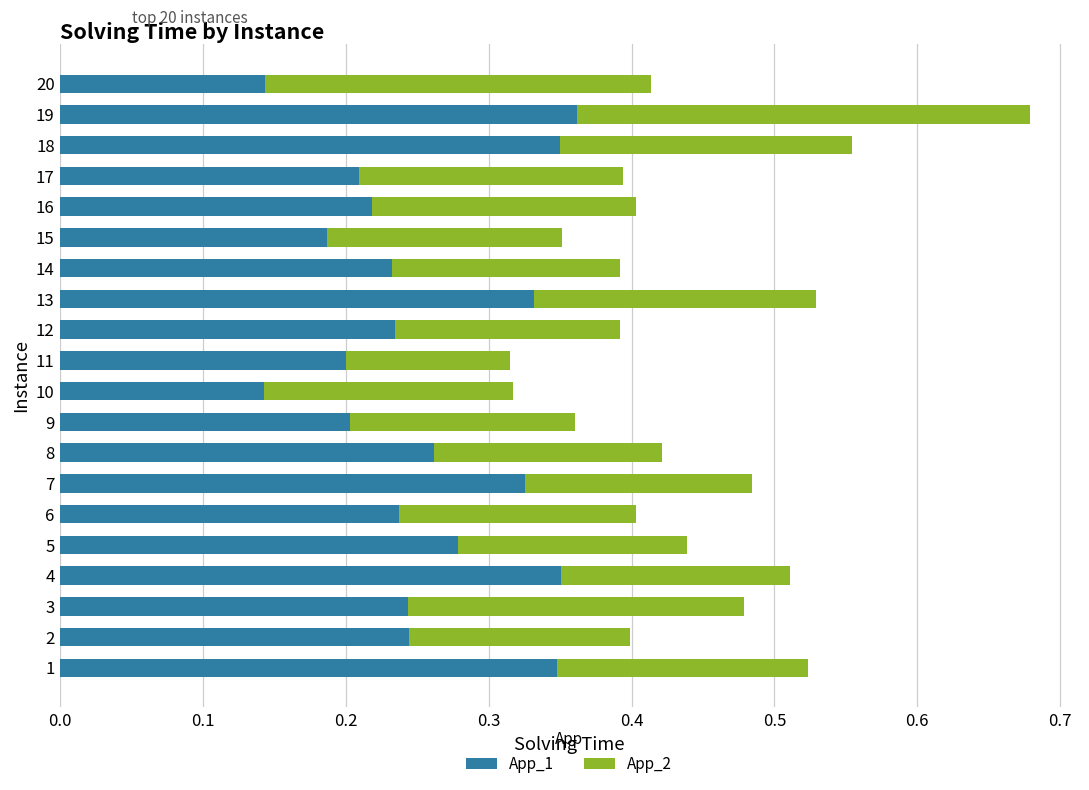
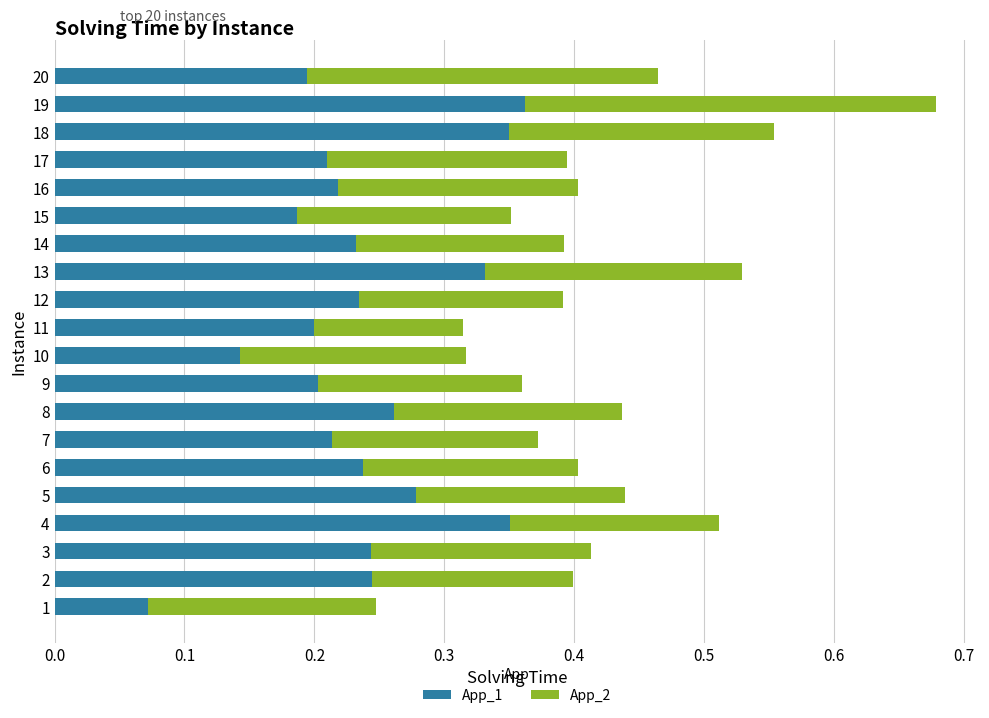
  {
    "App_1": {
-     "20": 0.144,
+     "20": 0.194,
      "19": 0.362,
      "18": 0.350,
      "17": 0.209,
      "16": 0.218,
      "15": 0.187,
      "14": 0.232,
      "13": 0.332,
      "12": 0.234,
      "11": 0.200,
      "10": 0.143,
      "9": 0.203,
      "8": 0.262,
-     "7": 0.325,
+     "7": 0.213,
      "6": 0.237,
      "5": 0.278,
      "4": 0.351,
      "3": 0.243,
      "2": 0.245,
-     "1": 0.348
+     "1": 0.072
    },
    "App_2": {
      "20": 0.270,
      "19": 0.317,
      "18": 0.204,
      "17": 0.185,
      "16": 0.185,
      "15": 0.164,
      "14": 0.160,
      "13": 0.197,
      "12": 0.157,
      "11": 0.115,
      "10": 0.174,
      "9": 0.157,
-     "8": 0.160,
+     "8": 0.175,
      "7": 0.159,
      "6": 0.166,
      "5": 0.161,
      "4": 0.160,
-     "3": 0.235,
+     "3": 0.170,
      "2": 0.154,
      "1": 0.175
    }
  }
